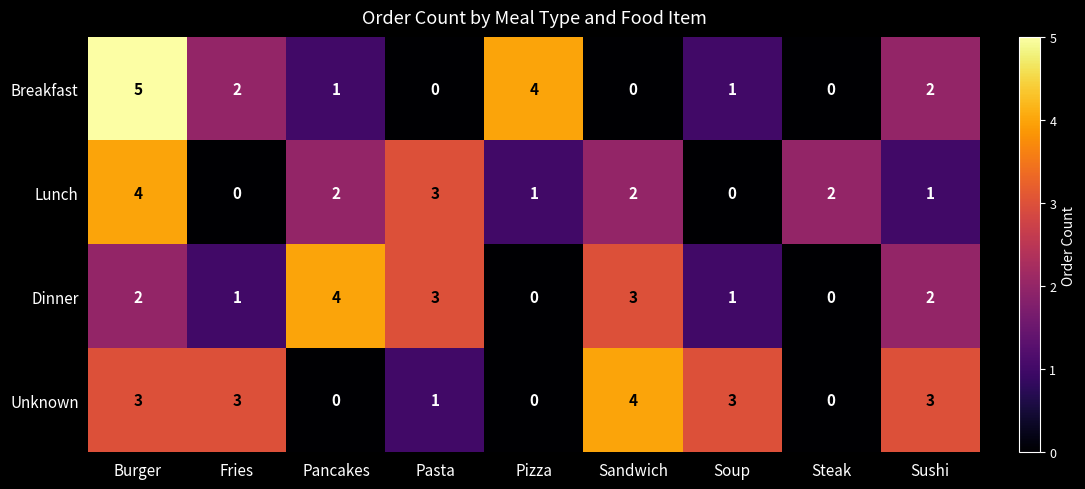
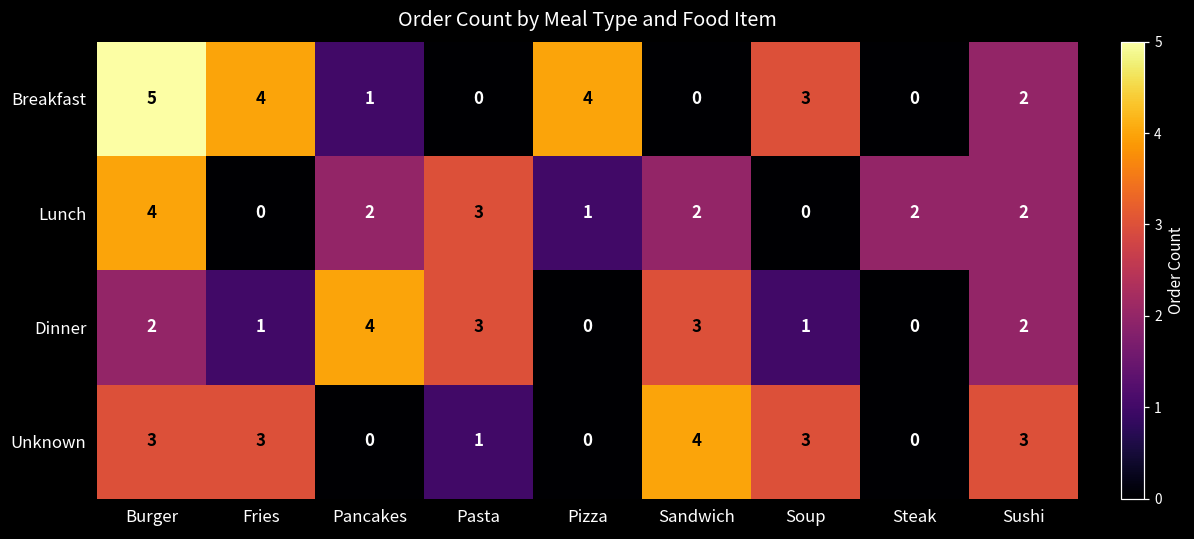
  {
    "Breakfast": {
      "Burger": 5,
-     "Fries": 2,
+     "Fries": 4,
      "Pancakes": 1,
      "Pasta": 0,
      "Pizza": 4,
      "Sandwich": 0,
-     "Soup": 1,
+     "Soup": 3,
      "Steak": 0,
      "Sushi": 2
    },
    "Lunch": {
      "Burger": 4,
      "Fries": 0,
      "Pancakes": 2,
      "Pasta": 3,
      "Pizza": 1,
      "Sandwich": 2,
      "Soup": 0,
      "Steak": 2,
-     "Sushi": 1
+     "Sushi": 2
    },
    "Dinner": {
      "Burger": 2,
      "Fries": 1,
      "Pancakes": 4,
      "Pasta": 3,
      "Pizza": 0,
      "Sandwich": 3,
      "Soup": 1,
      "Steak": 0,
      "Sushi": 2
    },
    "Unknown": {
      "Burger": 3,
      "Fries": 3,
      "Pancakes": 0,
      "Pasta": 1,
      "Pizza": 0,
      "Sandwich": 4,
      "Soup": 3,
      "Steak": 0,
      "Sushi": 3
    }
  }
